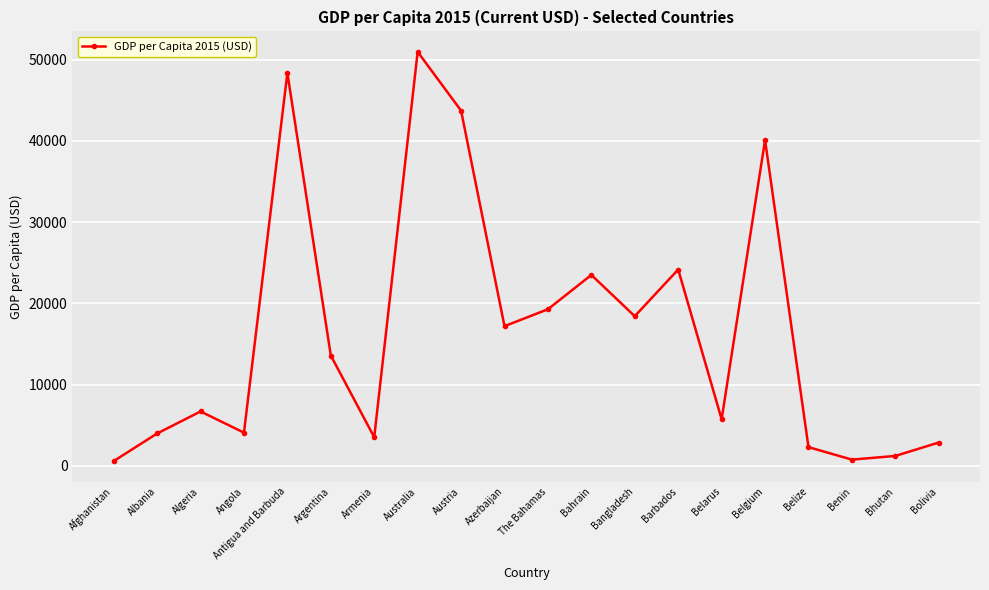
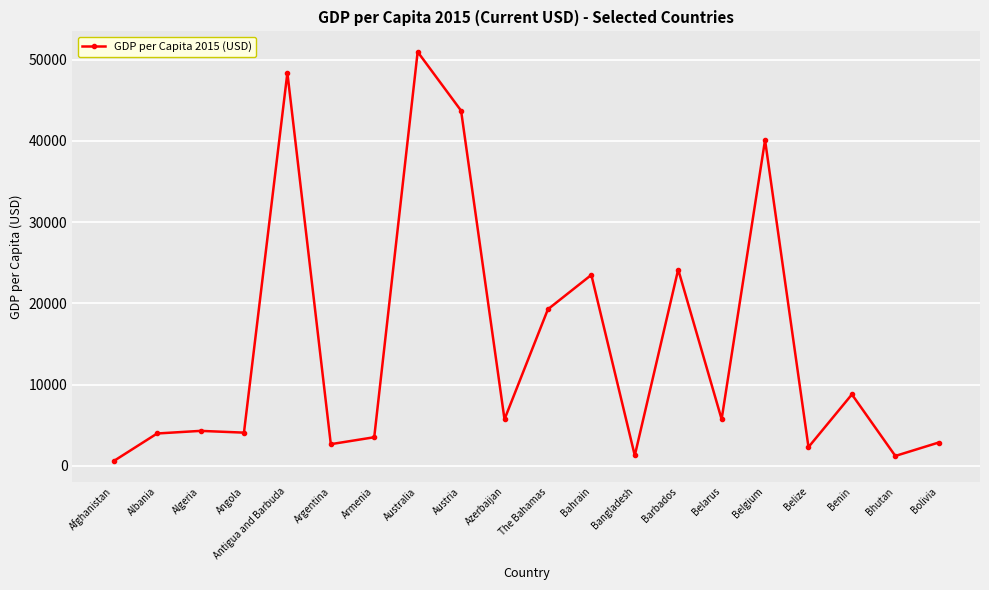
  {
    "Afghanistan": 1000,
    "Albania": 4000,
-   "Algeria": 7000,
+   "Algeria": 4000,
    "Angola": 4000,
    "Antigua and Barbuda": 48000,
-   "Argentina": 14000,
+   "Argentina": 3000,
    "Armenia": 4000,
    "Australia": 51000,
    "Austria": 44000,
-   "Azerbaijan": 17000,
+   "Azerbaijan": 6000,
    "The Bahamas": 19000,
    "Bahrain": 24000,
-   "Bangladesh": 18000,
+   "Bangladesh": 1000,
    "Barbados": 24000,
    "Belarus": 6000,
    "Belgium": 40000,
    "Belize": 2000,
-   "Benin": 1000,
+   "Benin": 9000,
    "Bhutan": 1000,
    "Bolivia": 3000
  }
